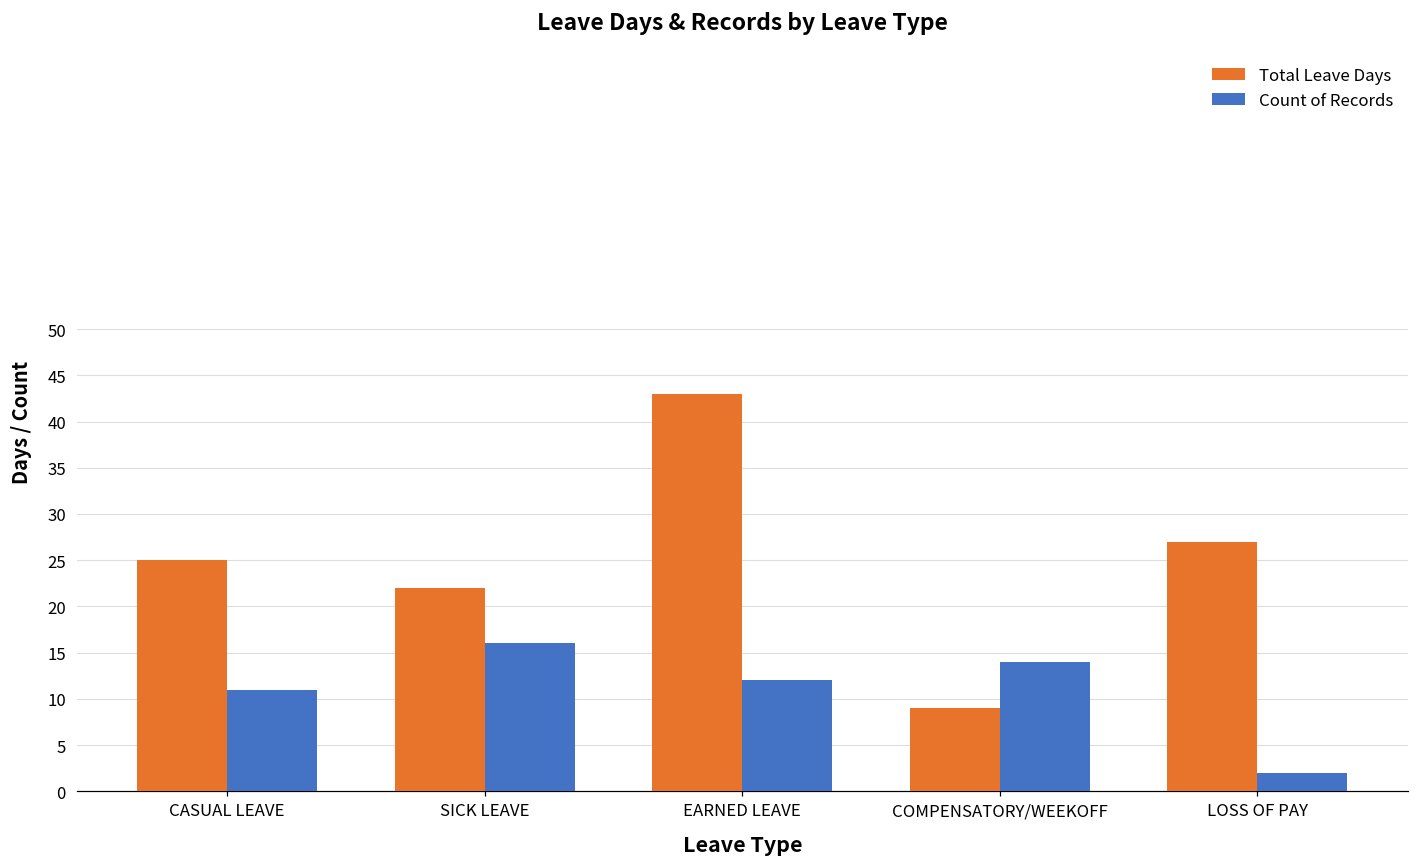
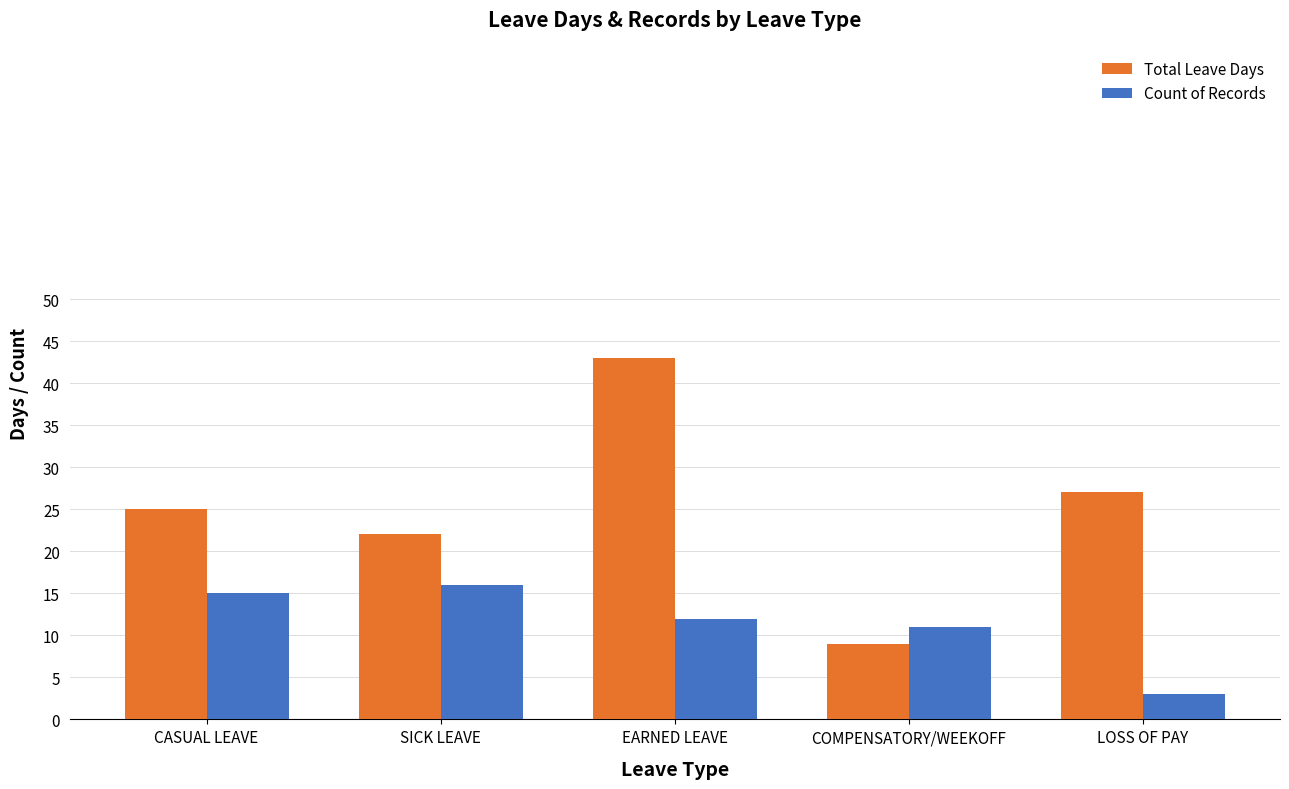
  {
    "Total Leave Days": {
      "CASUAL LEAVE": 25,
      "SICK LEAVE": 22,
      "EARNED LEAVE": 43,
      "COMPENSATORY/WEEKOFF": 9,
      "LOSS OF PAY": 27
    },
    "Count of Records": {
-     "CASUAL LEAVE": 11,
+     "CASUAL LEAVE": 15,
      "SICK LEAVE": 16,
      "EARNED LEAVE": 12,
-     "COMPENSATORY/WEEKOFF": 14,
-     "LOSS OF PAY": 2
+     "COMPENSATORY/WEEKOFF": 11,
+     "LOSS OF PAY": 3
    }
  }
